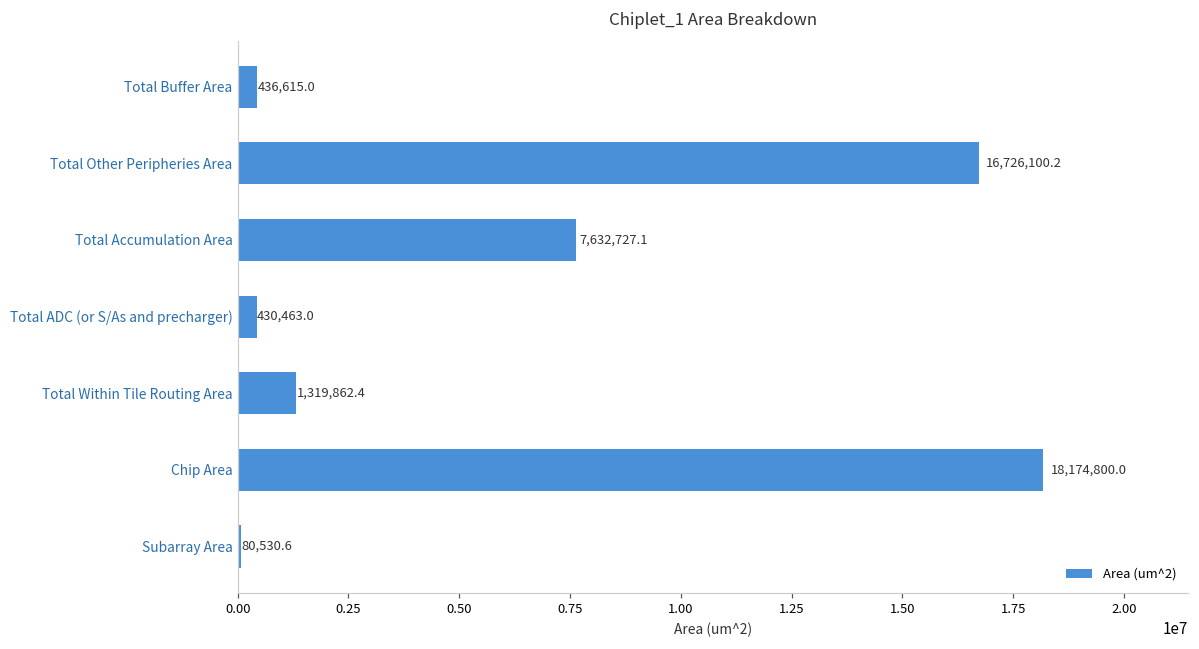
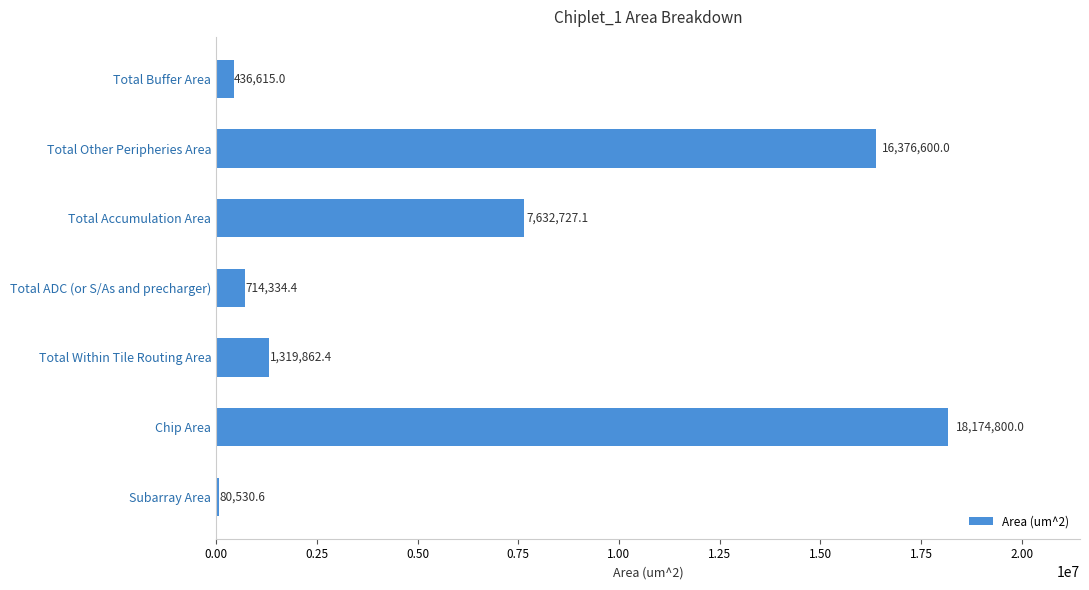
  {
    "Total Buffer Area": "436,615.0",
-   "Total Other Peripheries Area": "16,726,100.2",
+   "Total Other Peripheries Area": "16,376,600.0",
    "Total Accumulation Area": "7,632,727.1",
-   "Total ADC (or S/As and precharger)": "430,463.0",
+   "Total ADC (or S/As and precharger)": "714,334.4",
    "Total Within Tile Routing Area": "1,319,862.4",
    "Chip Area": "18,174,800.0",
    "Subarray Area": "80,530.6"
  }
